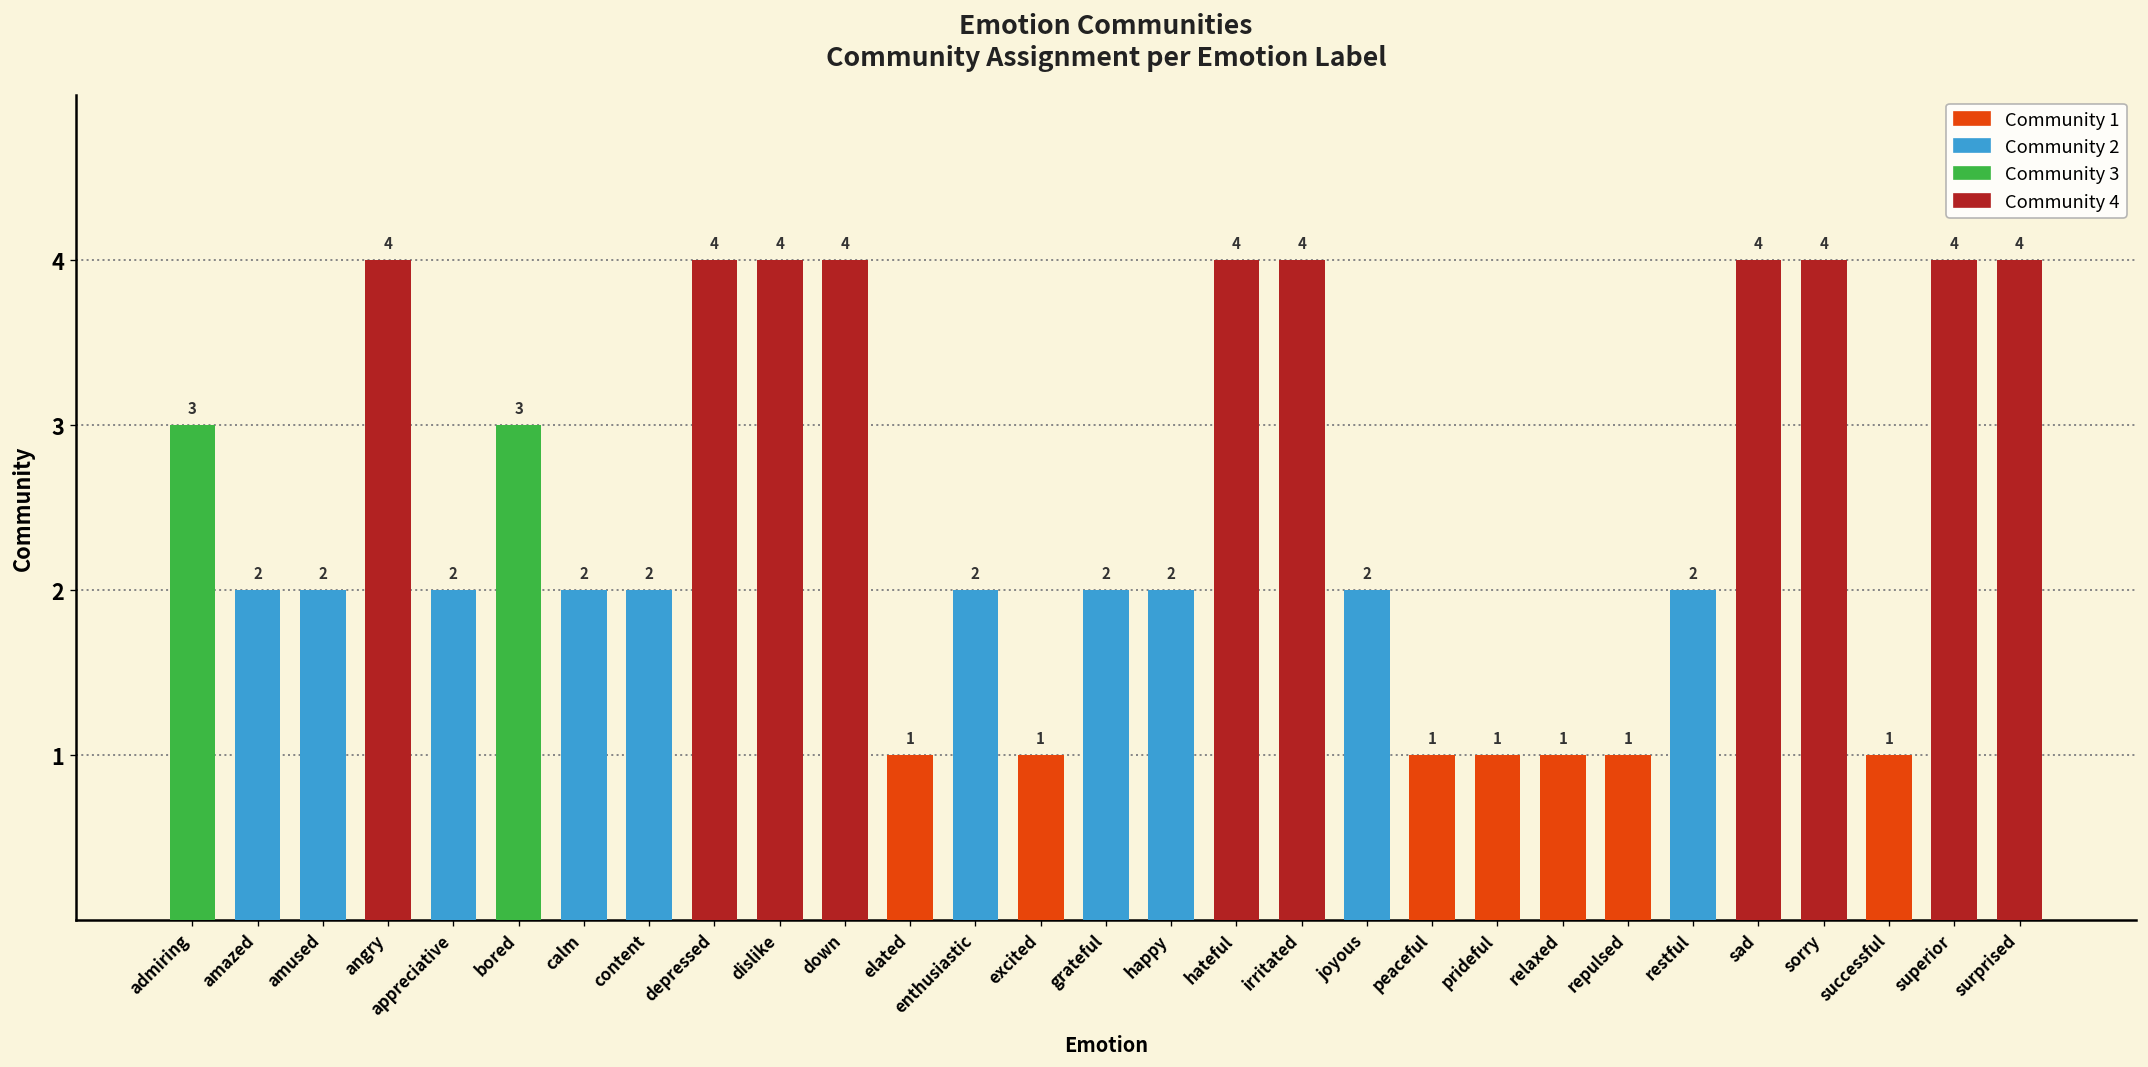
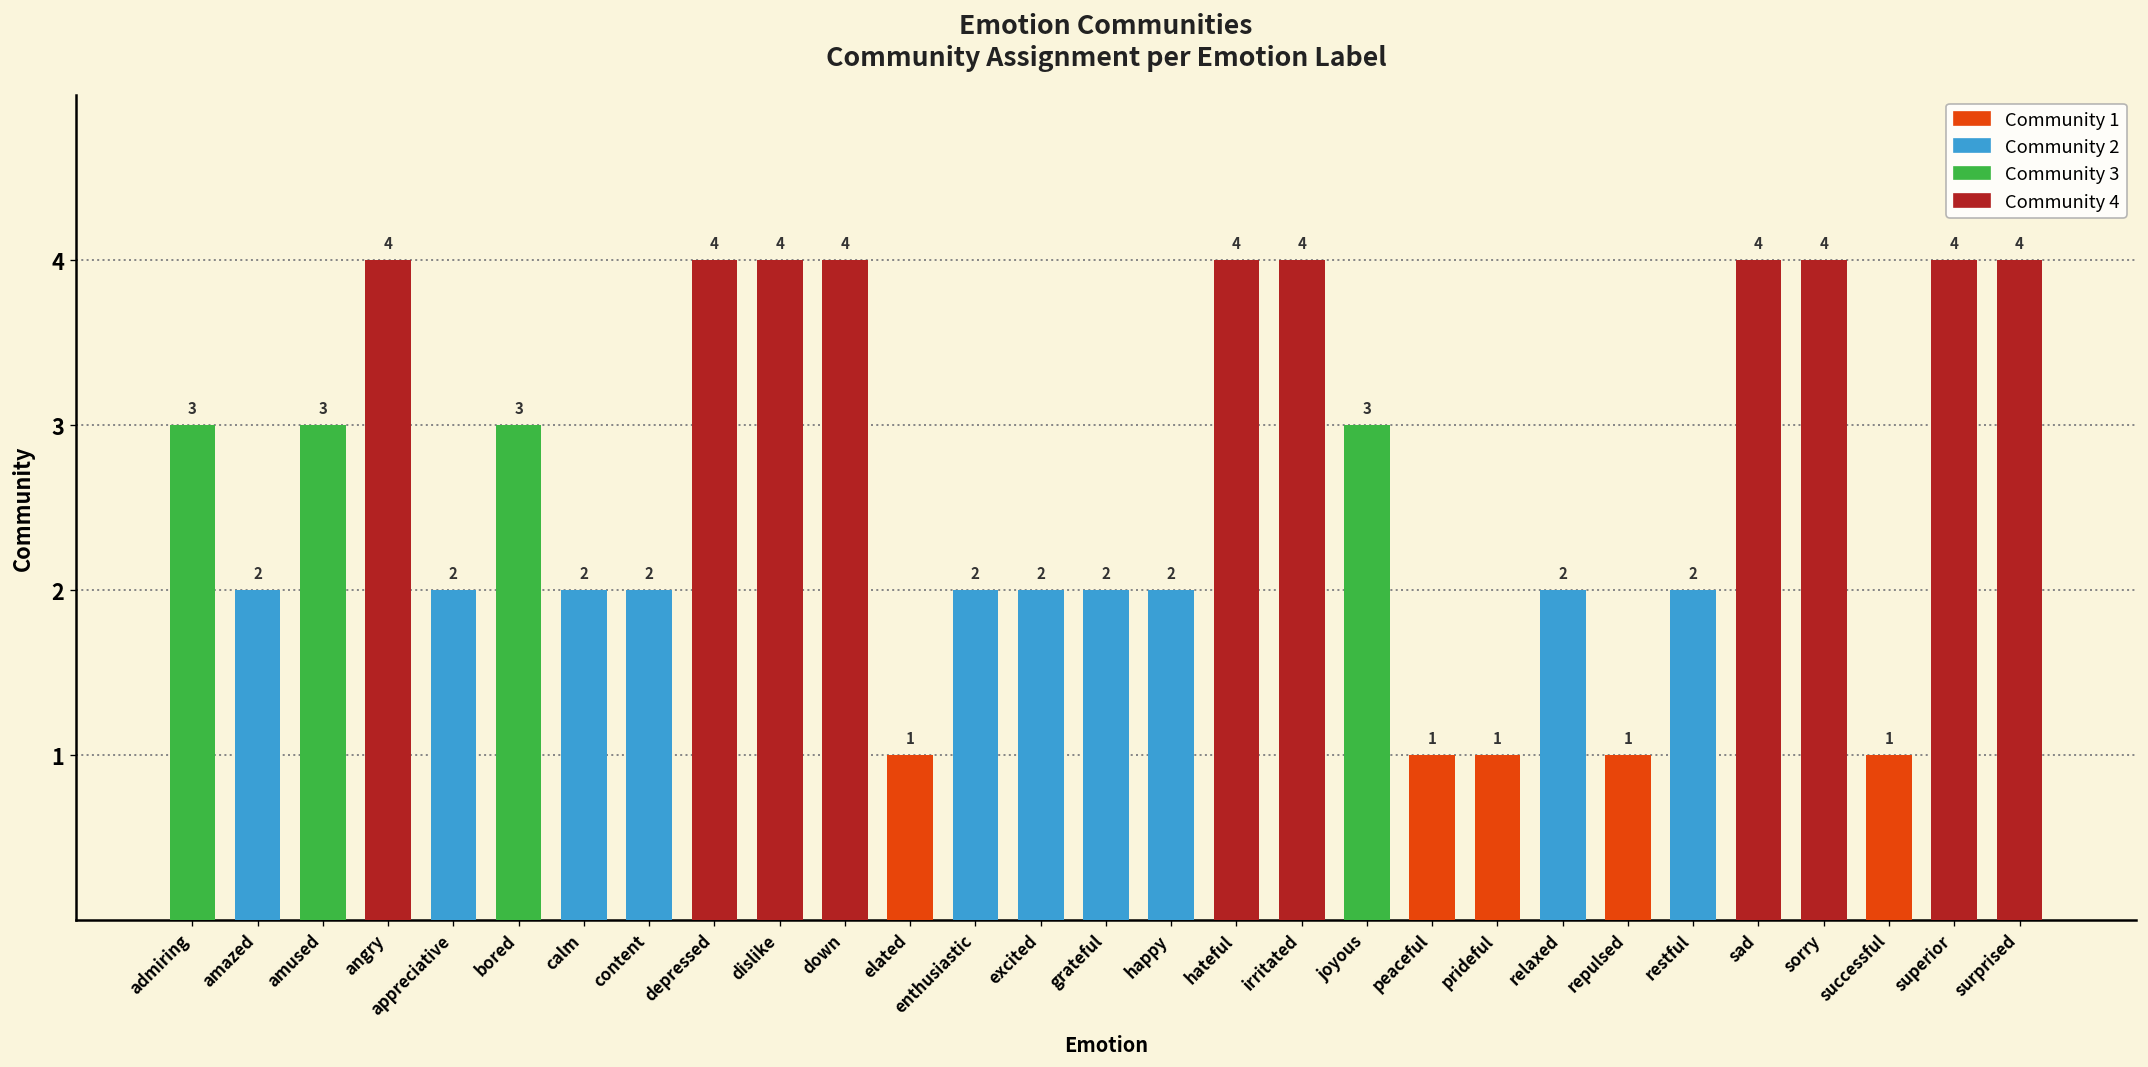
  {
    "admiring": 3,
    "amazed": 2,
-   "amused": 2,
+   "amused": 3,
    "angry": 4,
    "appreciative": 2,
    "bored": 3,
    "calm": 2,
    "content": 2,
    "depressed": 4,
    "dislike": 4,
    "down": 4,
    "elated": 1,
    "enthusiastic": 2,
-   "excited": 1,
+   "excited": 2,
    "grateful": 2,
    "happy": 2,
    "hateful": 4,
    "irritated": 4,
-   "joyous": 2,
+   "joyous": 3,
    "peaceful": 1,
    "prideful": 1,
-   "relaxed": 1,
+   "relaxed": 2,
    "repulsed": 1,
    "restful": 2,
    "sad": 4,
    "sorry": 4,
    "successful": 1,
    "superior": 4,
    "surprised": 4
  }
